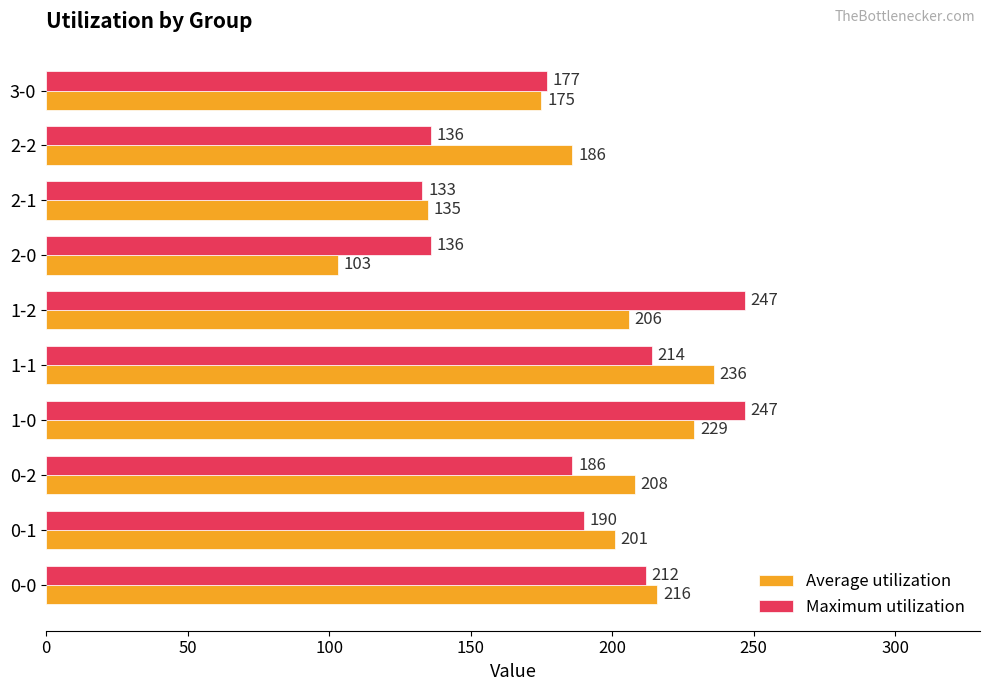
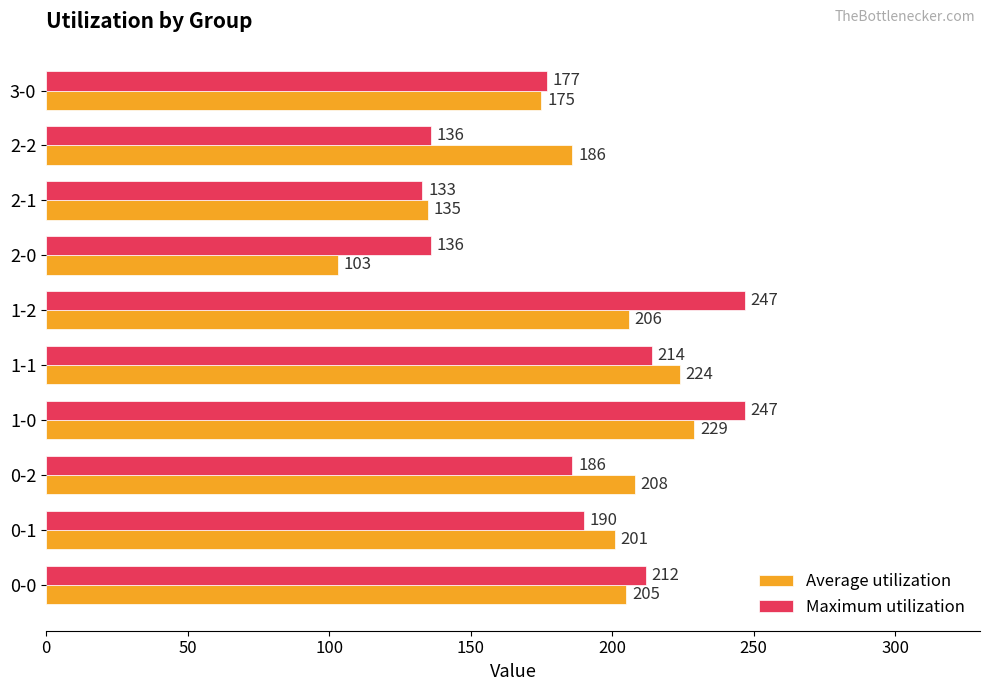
  {
    "Average utilization": {
      "3-0": 175,
      "2-2": 186,
      "2-1": 135,
      "2-0": 103,
      "1-2": 206,
-     "1-1": 236,
+     "1-1": 224,
      "1-0": 229,
      "0-2": 208,
      "0-1": 201,
-     "0-0": 216
+     "0-0": 205
    },
    "Maximum utilization": {
      "3-0": 177,
      "2-2": 136,
      "2-1": 133,
      "2-0": 136,
      "1-2": 247,
      "1-1": 214,
      "1-0": 247,
      "0-2": 186,
      "0-1": 190,
      "0-0": 212
    }
  }
